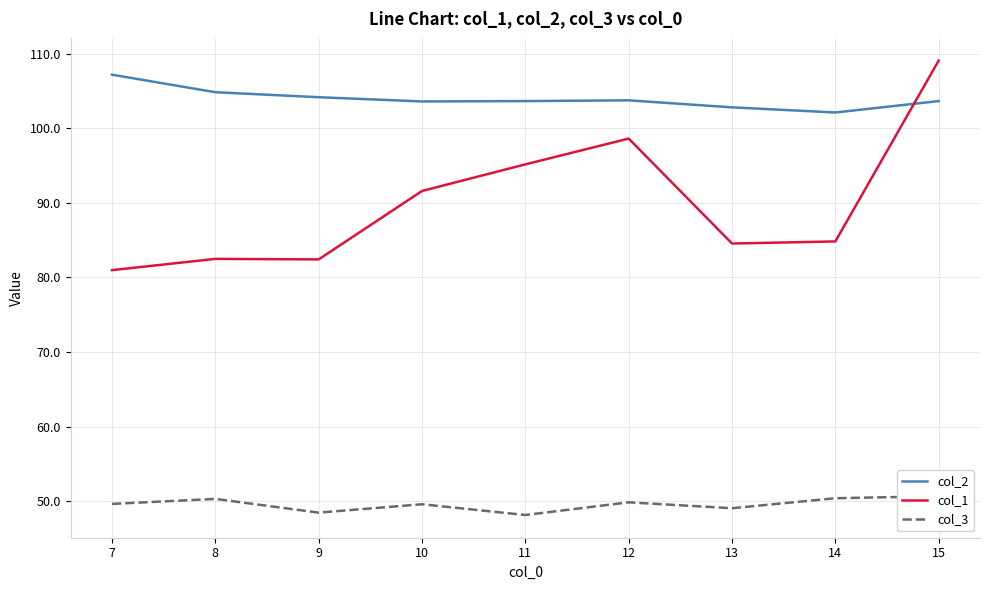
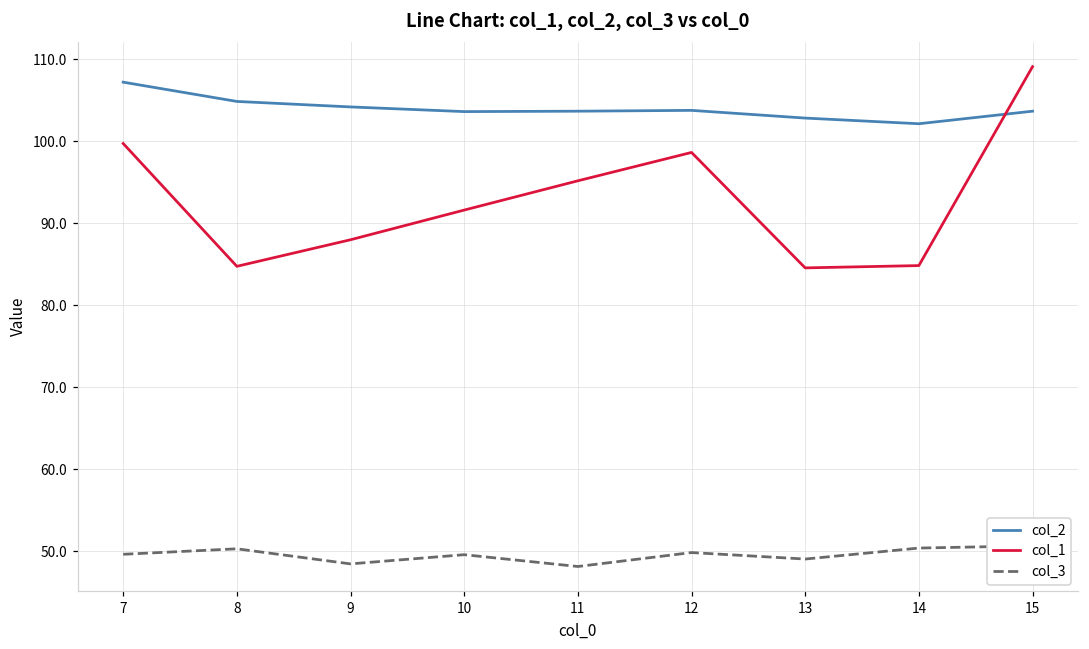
  {
    "col_2": {
      "7": 107,
      "8": 105,
      "9": 104,
      "10": 104,
      "11": 104,
      "12": 104,
      "13": 103,
      "14": 102,
      "15": 104
    },
    "col_1": {
-     "7": 81,
-     "8": 82,
-     "9": 82,
+     "7": 100,
+     "8": 85,
+     "9": 88,
      "10": 92,
      "11": 95,
      "12": 99,
      "13": 85,
      "14": 85,
      "15": 109
    },
    "col_3": {
      "7": 50,
      "8": 50,
      "9": 48,
      "10": 50,
      "11": 48,
      "12": 50,
      "13": 49,
      "14": 50
    }
  }
